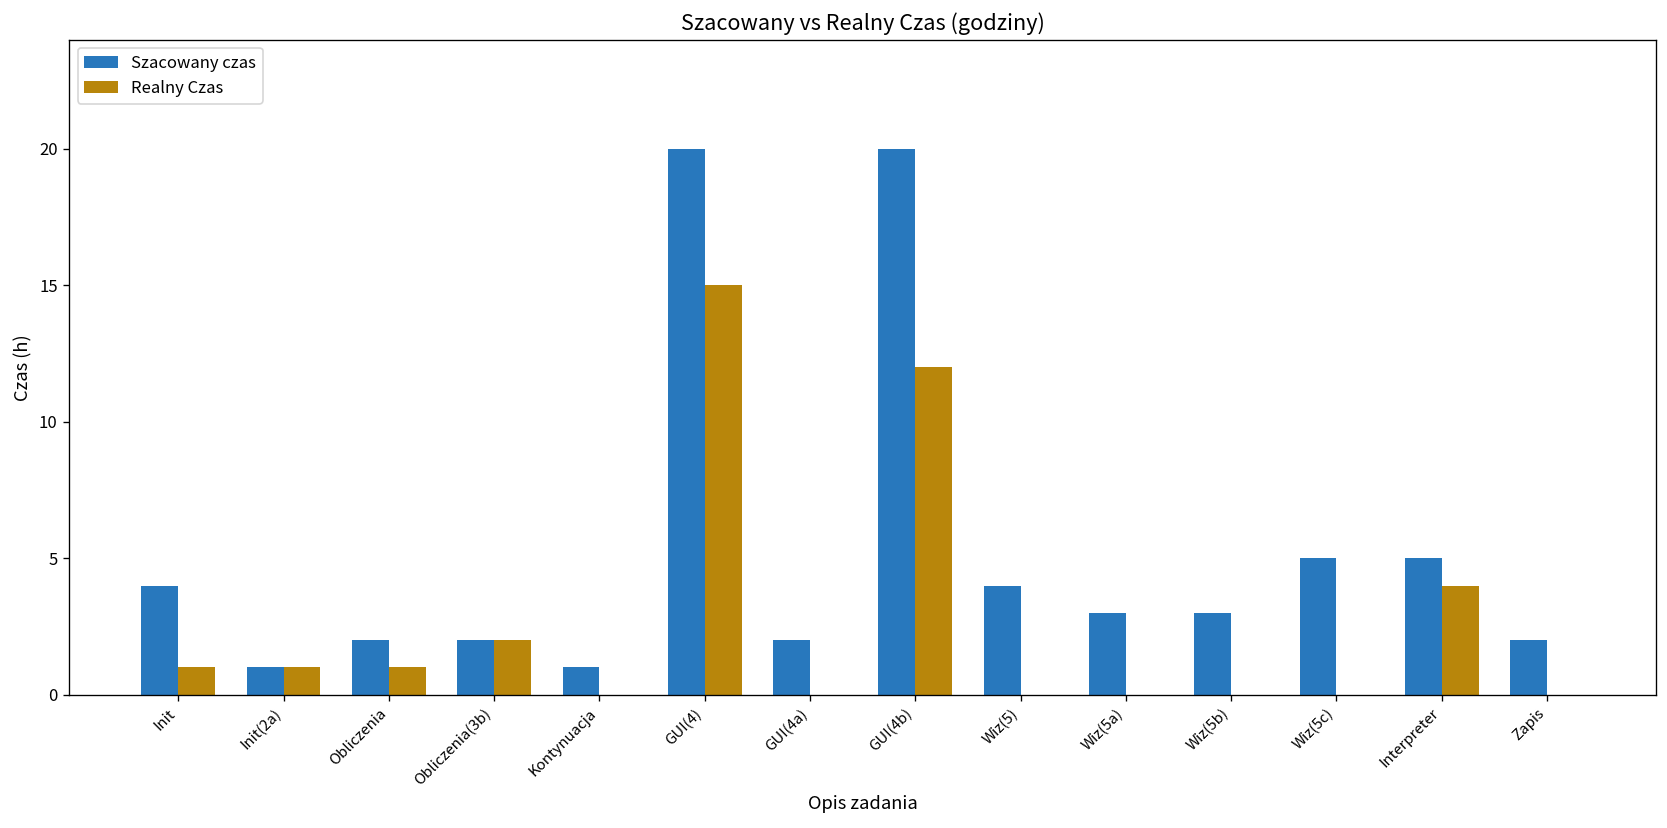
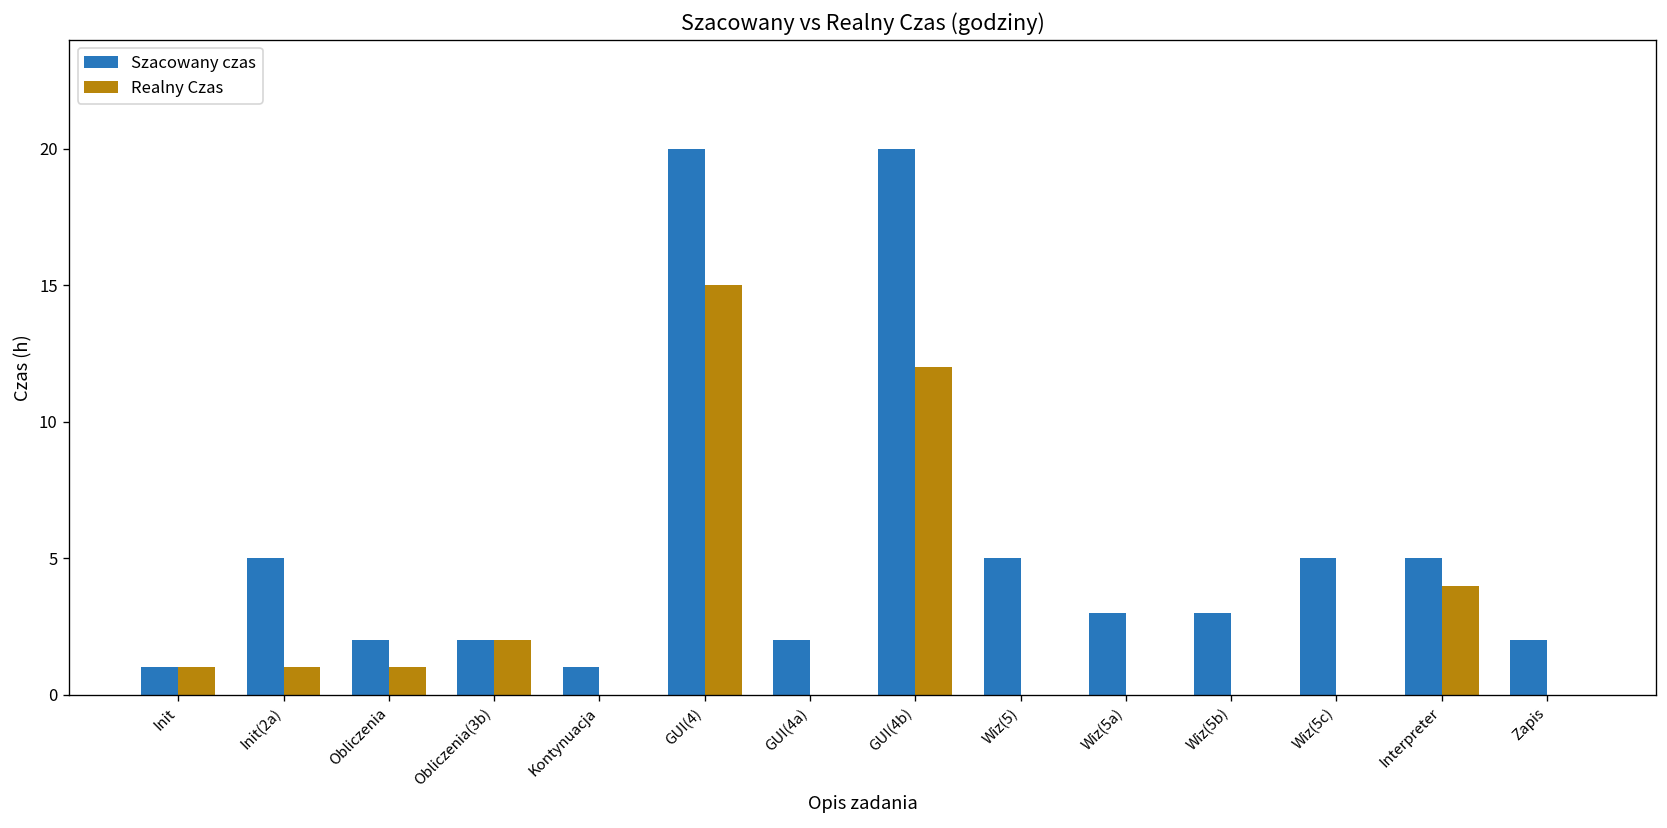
  {
    "Szacowany czas": {
-     "Init": 4,
-     "Init(2a)": 1,
+     "Init": 1,
+     "Init(2a)": 5,
      "Obliczenia": 2,
      "Obliczenia(3b)": 2,
      "Kontynuacja": 1,
      "GUI(4)": 20,
      "GUI(4a)": 2,
      "GUI(4b)": 20,
-     "Wiz(5)": 4,
+     "Wiz(5)": 5,
      "Wiz(5a)": 3,
      "Wiz(5b)": 3,
      "Wiz(5c)": 5,
      "Interpreter": 5,
      "Zapis": 2
    },
    "Realny Czas": {
      "Init": 1,
      "Init(2a)": 1,
      "Obliczenia": 1,
      "Obliczenia(3b)": 2,
      "Kontynuacja": 0,
      "GUI(4)": 15,
      "GUI(4a)": 0,
      "GUI(4b)": 12,
      "Wiz(5)": 0,
      "Wiz(5a)": 0,
      "Wiz(5b)": 0,
      "Wiz(5c)": 0,
      "Interpreter": 4,
      "Zapis": 0
    }
  }
